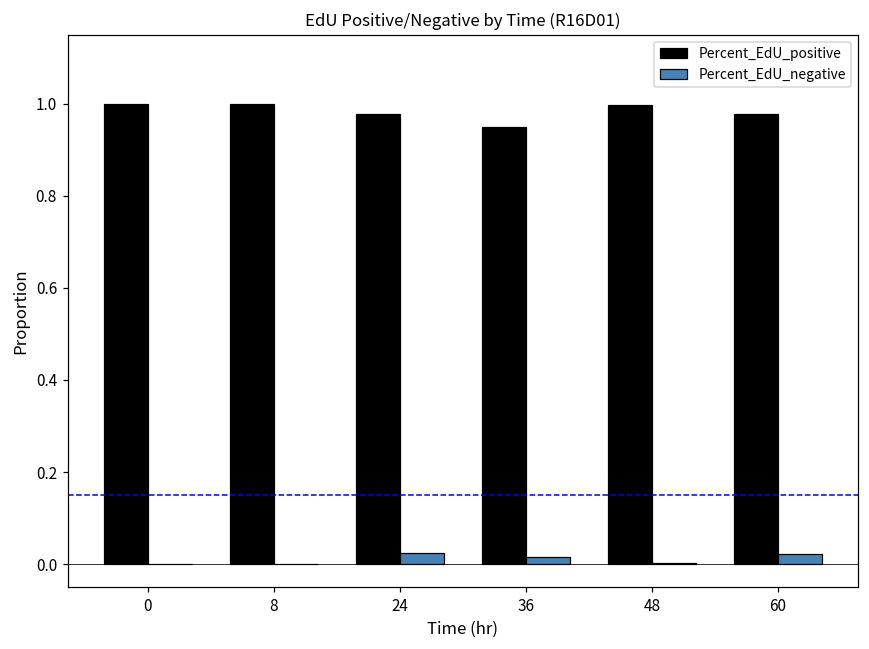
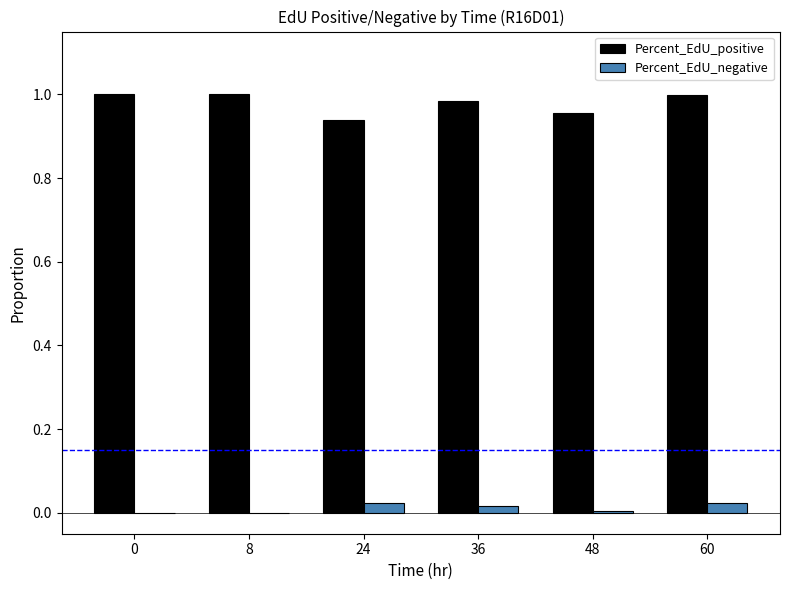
  {
    "Percent_EdU_positive": {
      "0": 1.00,
      "8": 1.00,
-     "24": 0.98,
-     "36": 0.95,
-     "48": 1.00,
-     "60": 0.98
+     "24": 0.94,
+     "36": 0.98,
+     "48": 0.95,
+     "60": 1.00
    },
    "Percent_EdU_negative": {
      "0": 0.00,
      "8": 0.00,
      "24": 0.02,
      "36": 0.02,
      "60": 0.02
    }
  }
